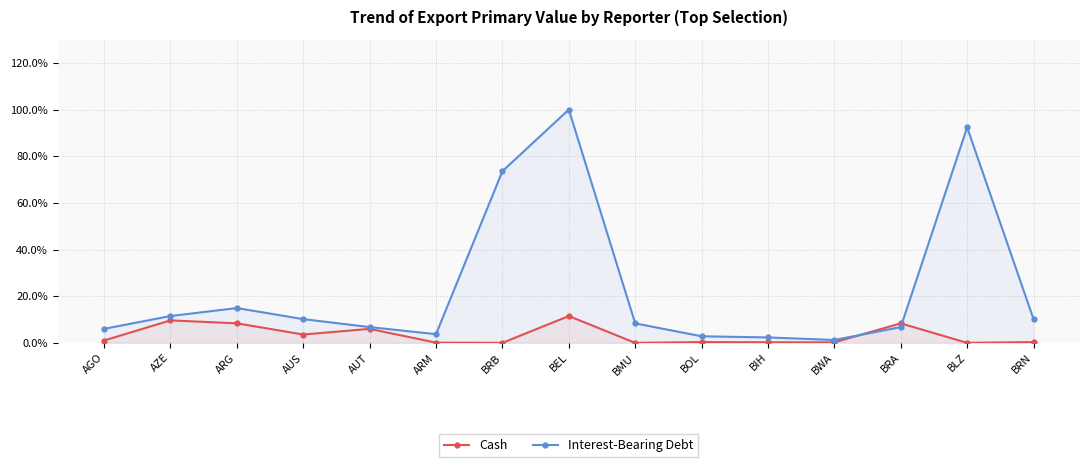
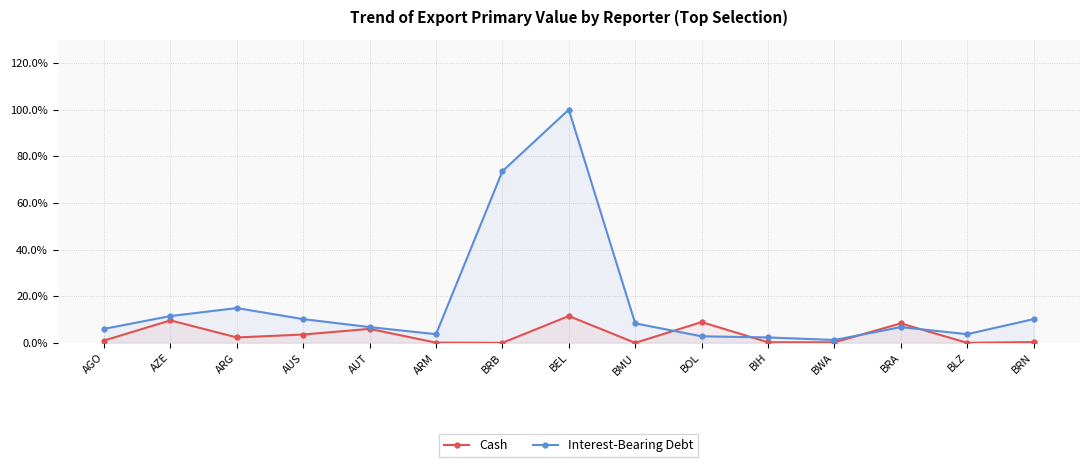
  {
    "Cash": {
      "AGO": "1%",
      "AZE": "10%",
-     "ARG": "8%",
+     "ARG": "2%",
      "AUS": "4%",
      "ARM": "0%",
      "BRB": "0%",
      "BEL": "11%",
      "BMU": "0%",
-     "BOL": "0%",
+     "BOL": "9%",
      "BIH": "0%",
      "BRA": "8%",
      "BLZ": "0%",
      "BRN": "0%"
    },
    "Interest-Bearing Debt": {
      "AGO": "6%",
      "AZE": "11%",
      "ARG": "15%",
      "AUS": "10%",
      "ARM": "4%",
      "BRB": "74%",
      "BEL": "100%",
      "BMU": "8%",
      "BOL": "3%",
      "BIH": "2%",
      "BRA": "7%",
-     "BLZ": "92%",
+     "BLZ": "4%",
      "BRN": "10%"
    }
  }
